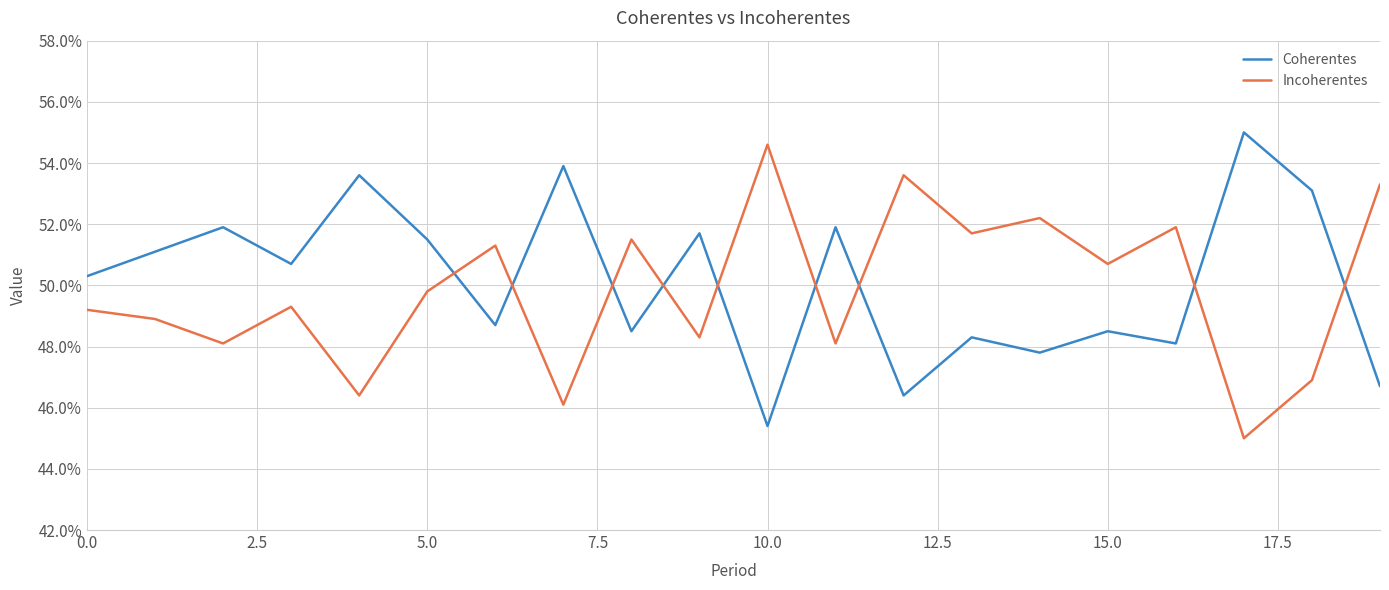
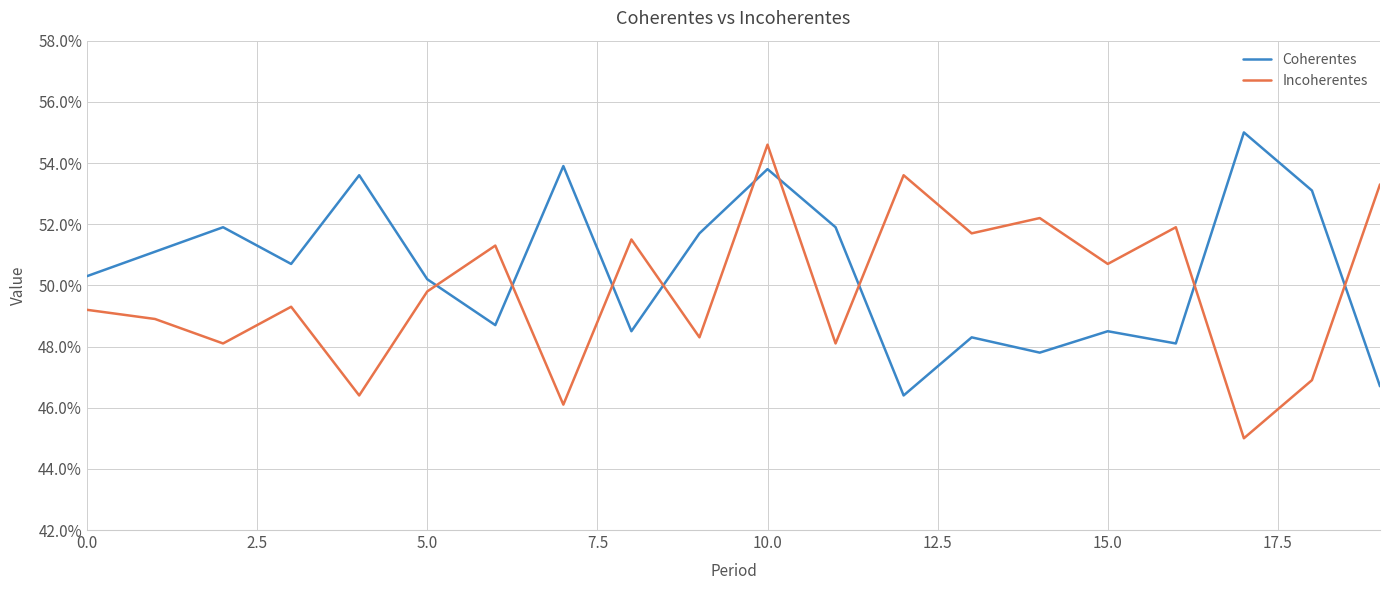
  {
    "Coherentes": {
      "0.0": "50.3%",
-     "5.0": "51.5%",
-     "10.0": "45.4%",
+     "5.0": "50.2%",
+     "10.0": "53.8%",
      "15.0": "48.5%"
    },
    "Incoherentes": {
      "0.0": "49.2%",
      "5.0": "49.8%",
      "10.0": "54.6%",
      "15.0": "50.7%"
    }
  }
